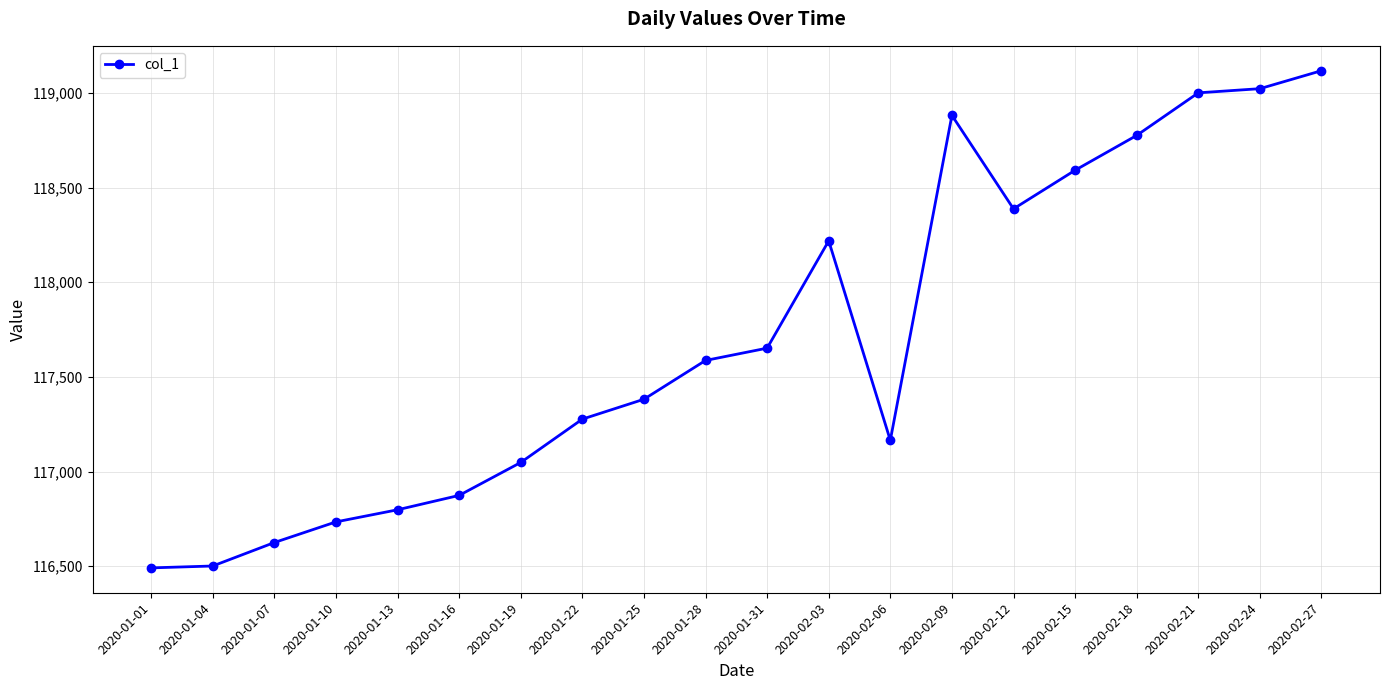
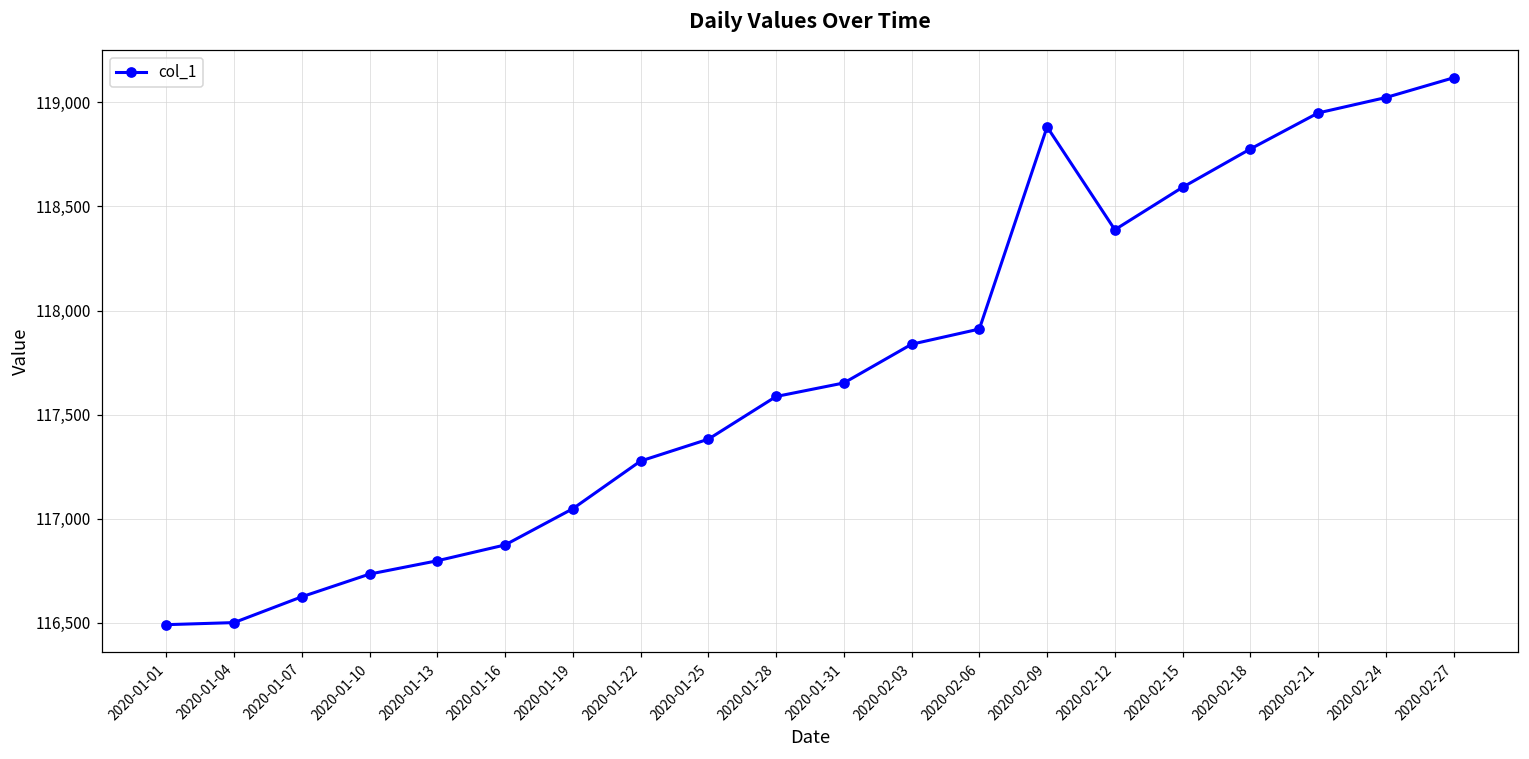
  {
    "2020-01-01": "116,490",
    "2020-01-04": "116,500",
    "2020-01-07": "116,630",
    "2020-01-10": "116,730",
    "2020-01-13": "116,800",
    "2020-01-16": "116,870",
    "2020-01-19": "117,050",
    "2020-01-22": "117,280",
    "2020-01-25": "117,380",
    "2020-01-28": "117,590",
    "2020-01-31": "117,650",
-   "2020-02-03": "118,220",
-   "2020-02-06": "117,170",
+   "2020-02-03": "117,840",
+   "2020-02-06": "117,910",
    "2020-02-09": "118,880",
    "2020-02-12": "118,390",
    "2020-02-15": "118,590",
    "2020-02-18": "118,780",
-   "2020-02-21": "119,000",
+   "2020-02-21": "118,950",
    "2020-02-24": "119,020",
    "2020-02-27": "119,120"
  }
